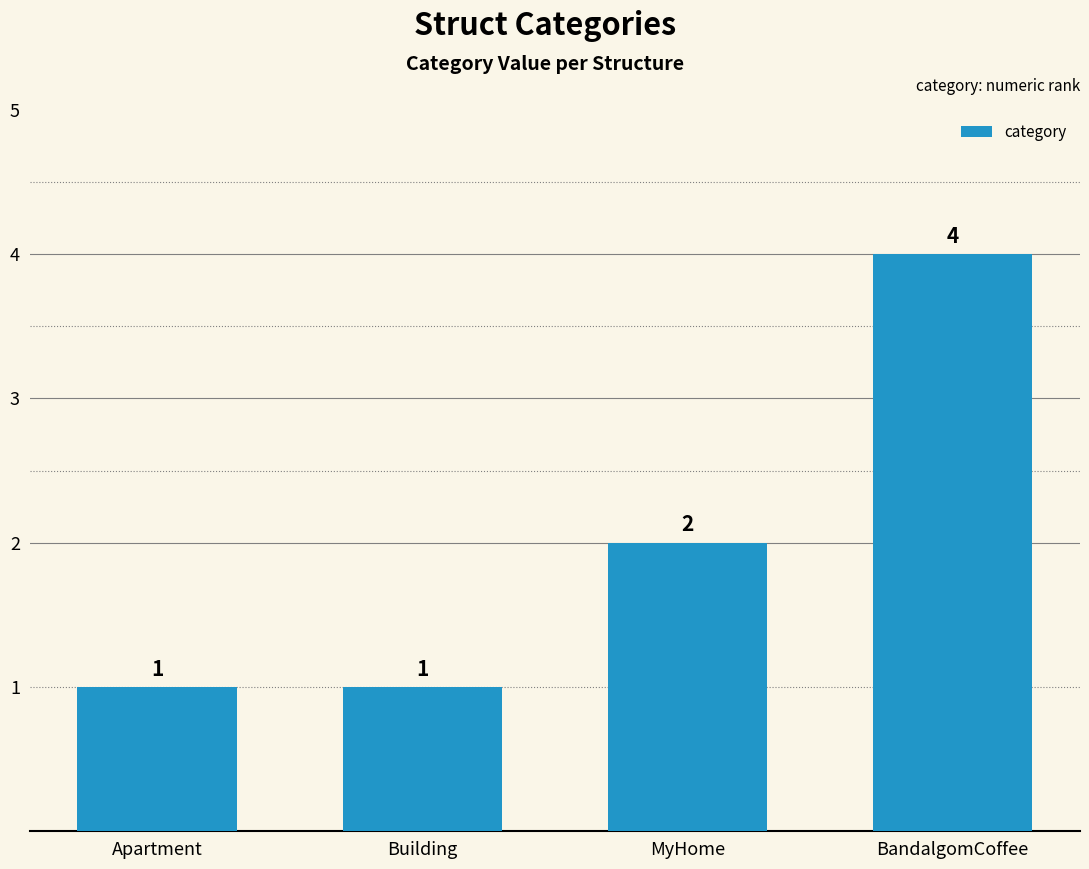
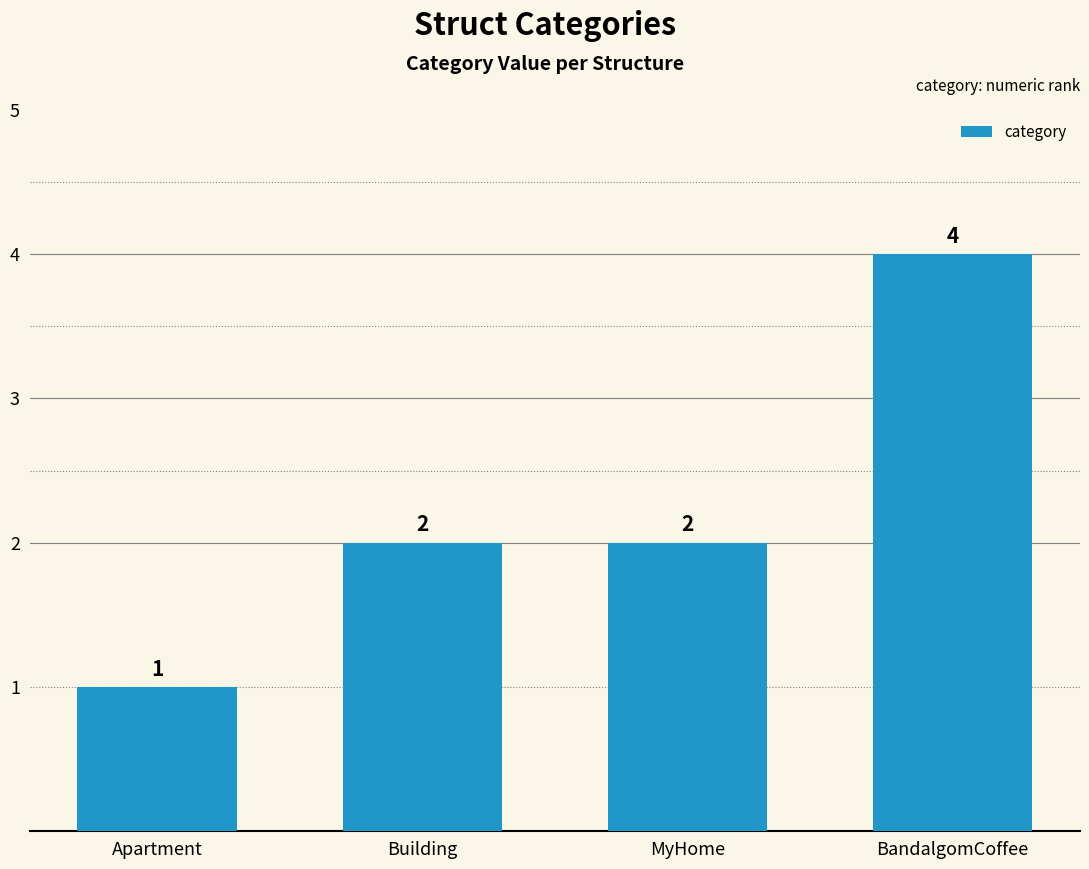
  {
    "Apartment": 1,
-   "Building": 1,
+   "Building": 2,
    "MyHome": 2,
    "BandalgomCoffee": 4
  }
